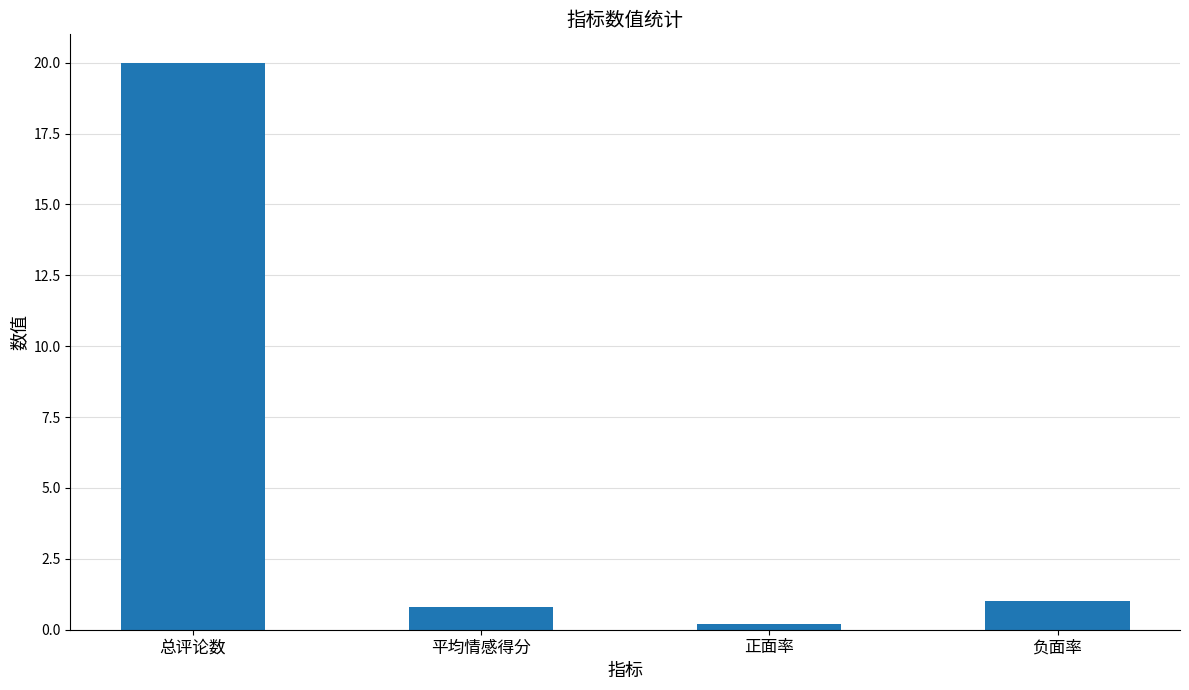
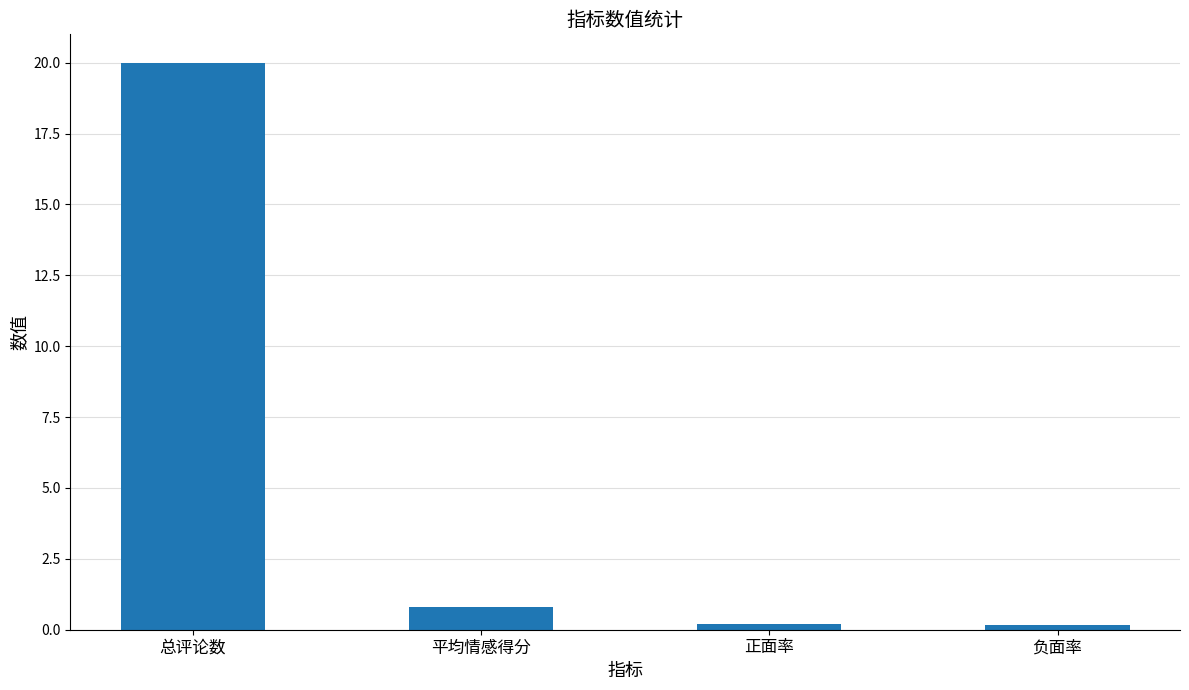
  {
    "总评论数": 20.0,
    "平均情感得分": 0.8,
    "正面率": 0.2,
-   "负面率": 1.0
+   "负面率": 0.2
  }
